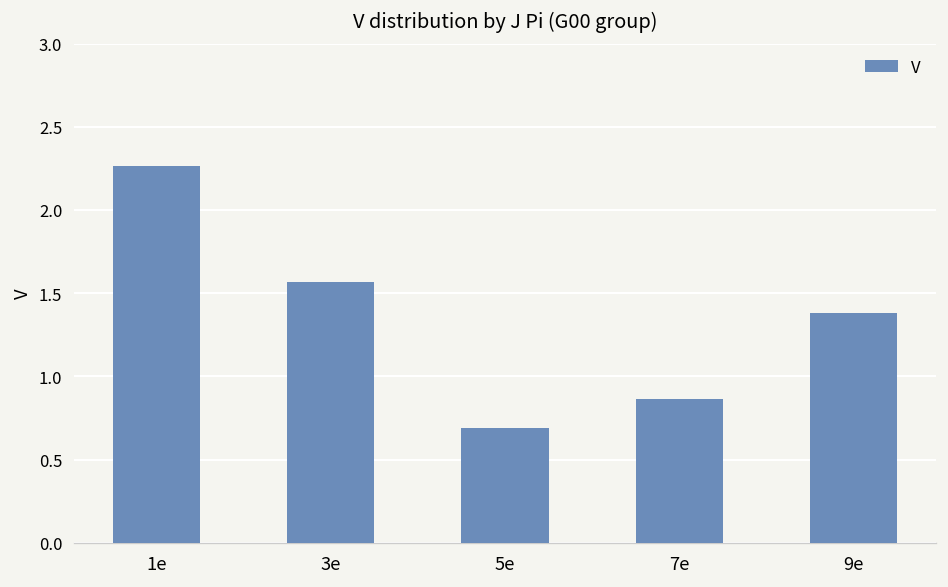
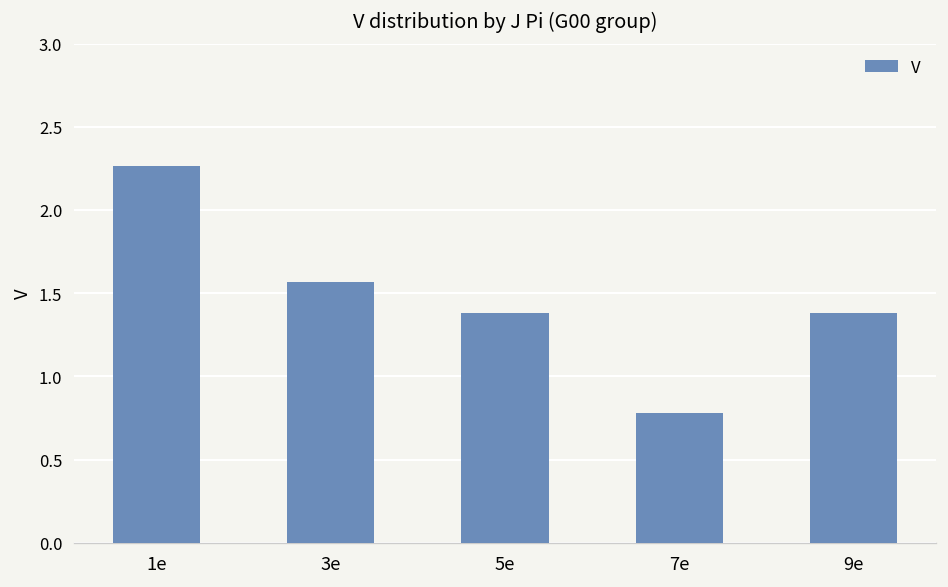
  {
    "1e": 2.27,
    "3e": 1.57,
-   "5e": 0.69,
-   "7e": 0.86,
+   "5e": 1.38,
+   "7e": 0.78,
    "9e": 1.38
  }
